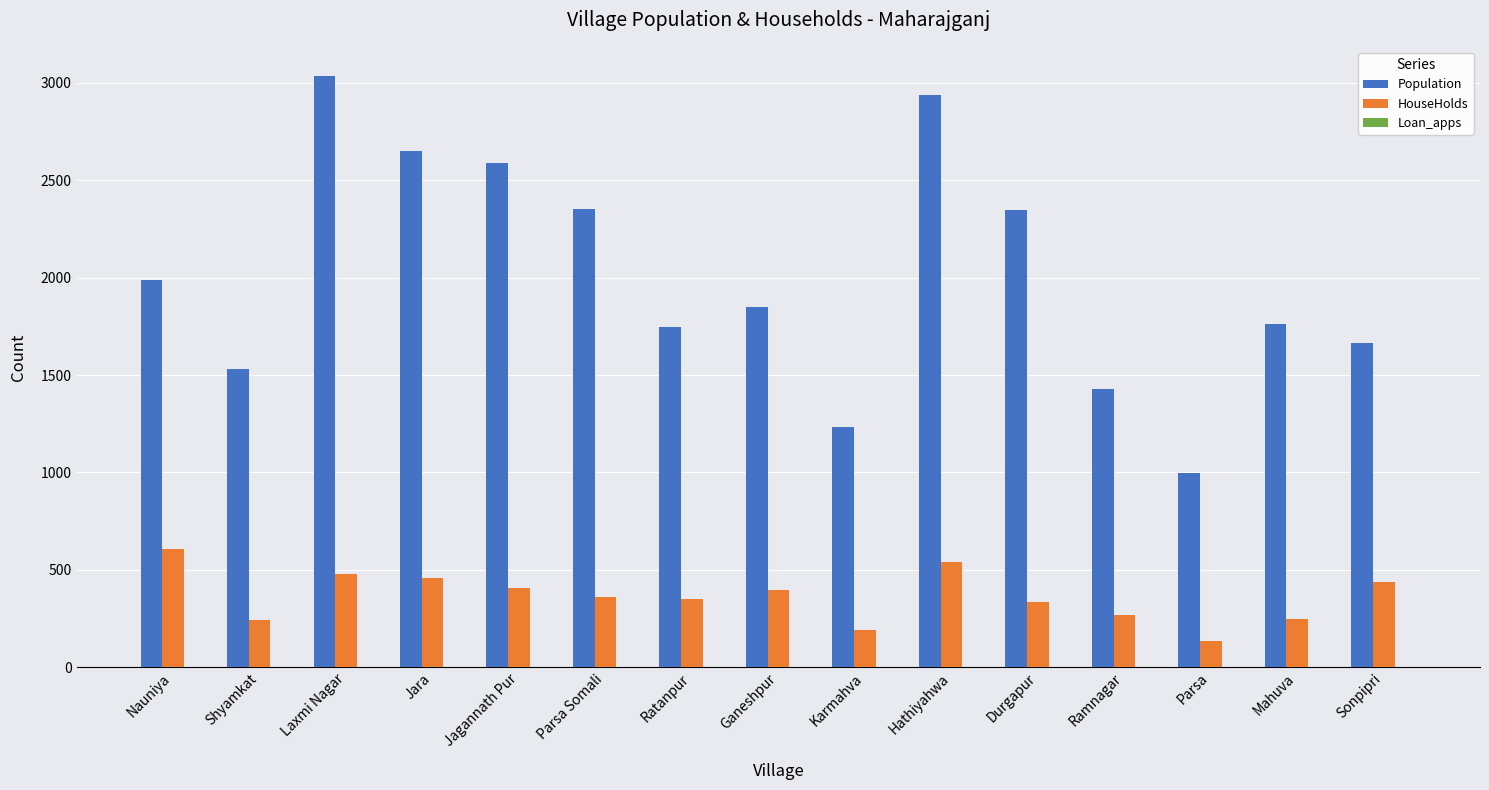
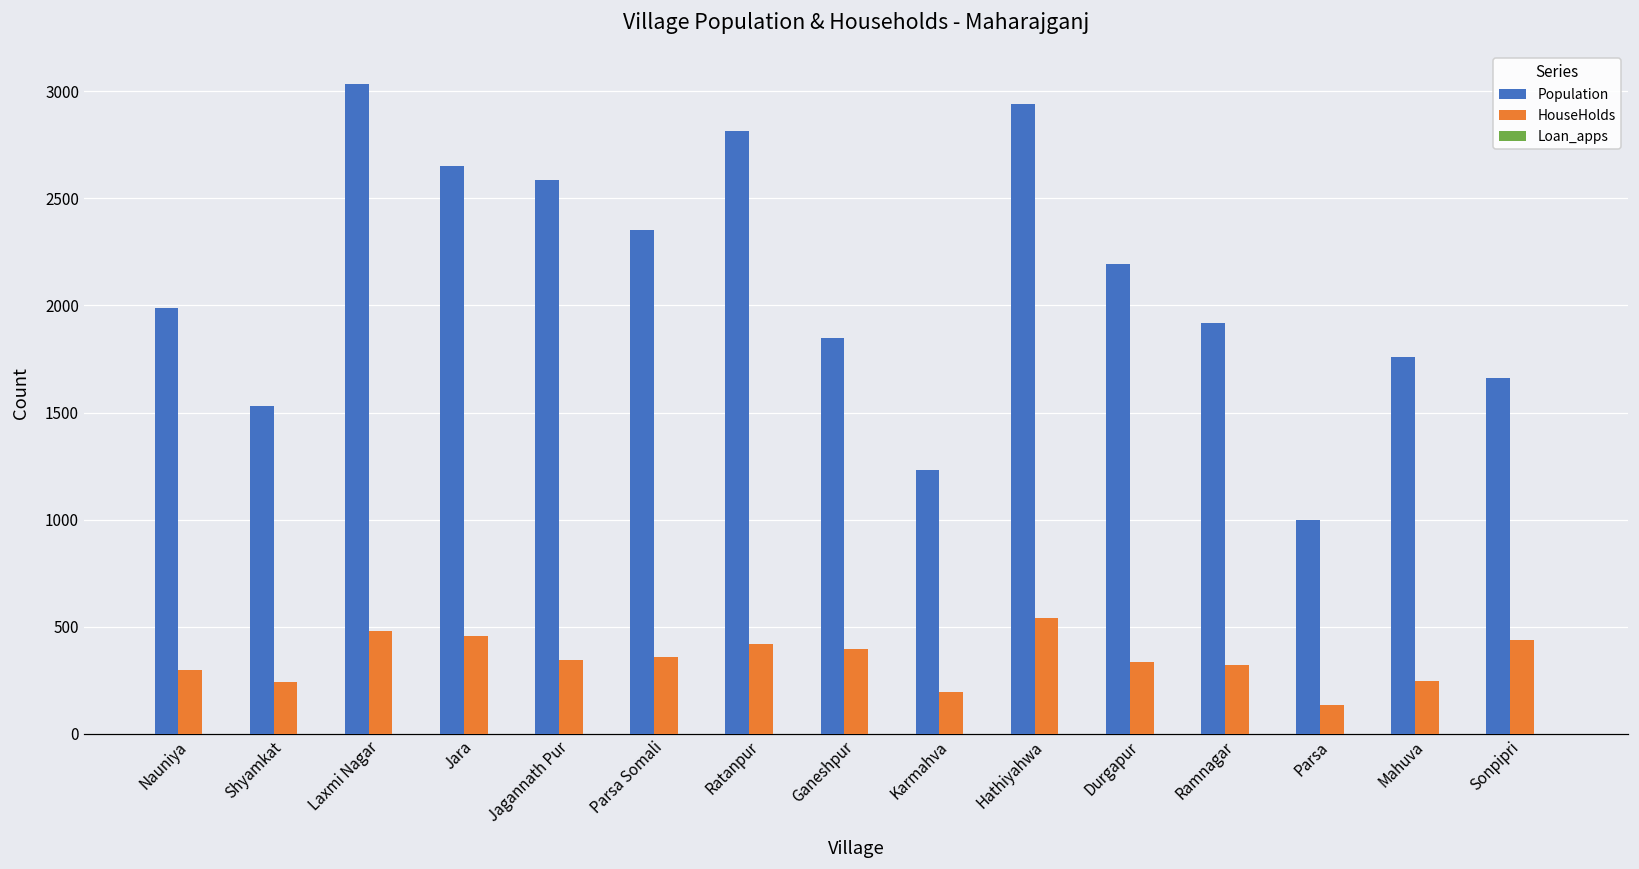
  {
    "Population": {
      "Nauniya": 1990,
      "Shyamkat": 1530,
      "Laxmi Nagar": 3030,
      "Jara": 2650,
      "Jagannath Pur": 2590,
      "Parsa Somali": 2350,
-     "Ratanpur": 1750,
+     "Ratanpur": 2820,
      "Ganeshpur": 1850,
      "Karmahva": 1230,
      "Hathiyahwa": 2940,
-     "Durgapur": 2350,
-     "Ramnagar": 1430,
+     "Durgapur": 2190,
+     "Ramnagar": 1920,
      "Parsa": 1000,
      "Mahuva": 1760,
      "Sonpipri": 1660
    },
    "HouseHolds": {
-     "Nauniya": 600,
+     "Nauniya": 300,
      "Shyamkat": 240,
      "Laxmi Nagar": 480,
      "Jara": 460,
-     "Jagannath Pur": 410,
+     "Jagannath Pur": 350,
      "Parsa Somali": 360,
-     "Ratanpur": 350,
+     "Ratanpur": 420,
      "Ganeshpur": 400,
      "Karmahva": 190,
      "Hathiyahwa": 540,
      "Durgapur": 330,
-     "Ramnagar": 270,
+     "Ramnagar": 320,
      "Parsa": 140,
      "Mahuva": 250,
      "Sonpipri": 440
    },
    "Loan_apps": {
      "Nauniya": 0,
      "Shyamkat": 0,
      "Laxmi Nagar": 0,
      "Jara": 0,
      "Jagannath Pur": 0,
      "Parsa Somali": 0,
      "Ratanpur": 0,
      "Ganeshpur": 0,
      "Karmahva": 0,
      "Hathiyahwa": 0,
      "Durgapur": 0,
      "Ramnagar": 0,
      "Parsa": 0,
      "Mahuva": 0,
      "Sonpipri": 0
    }
  }
